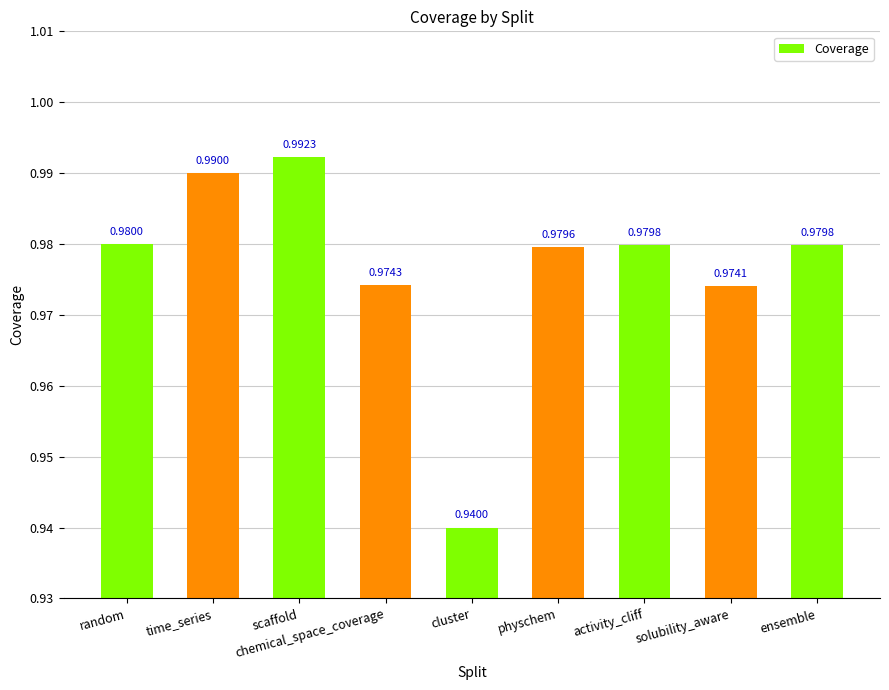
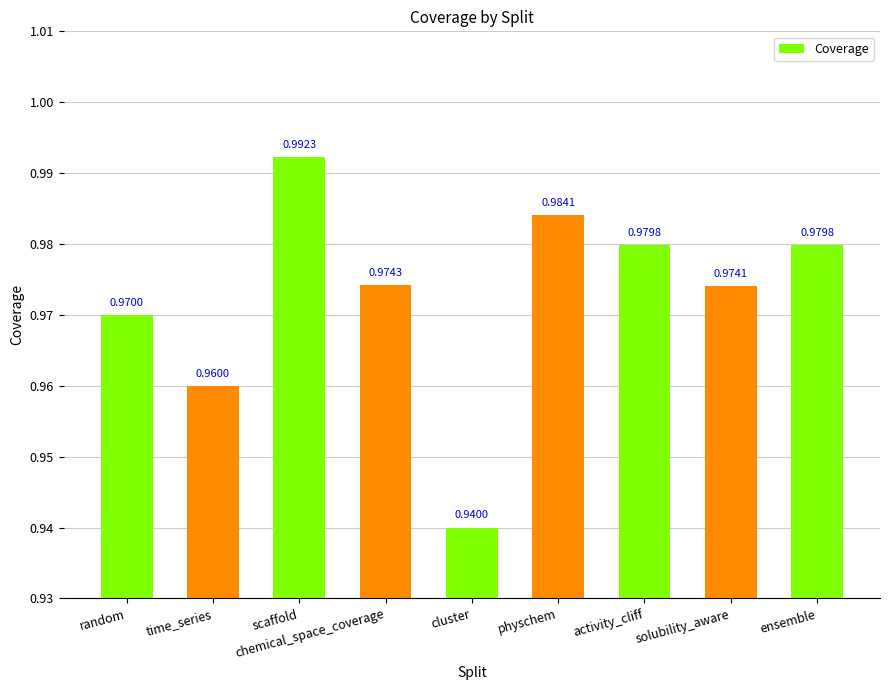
  {
-   "random": 0.9800,
-   "time_series": 0.9900,
+   "random": 0.9700,
+   "time_series": 0.9600,
    "scaffold": 0.9923,
    "chemical_space_coverage": 0.9743,
    "cluster": 0.9400,
-   "physchem": 0.9796,
+   "physchem": 0.9841,
    "activity_cliff": 0.9798,
    "solubility_aware": 0.9741,
    "ensemble": 0.9798
  }
